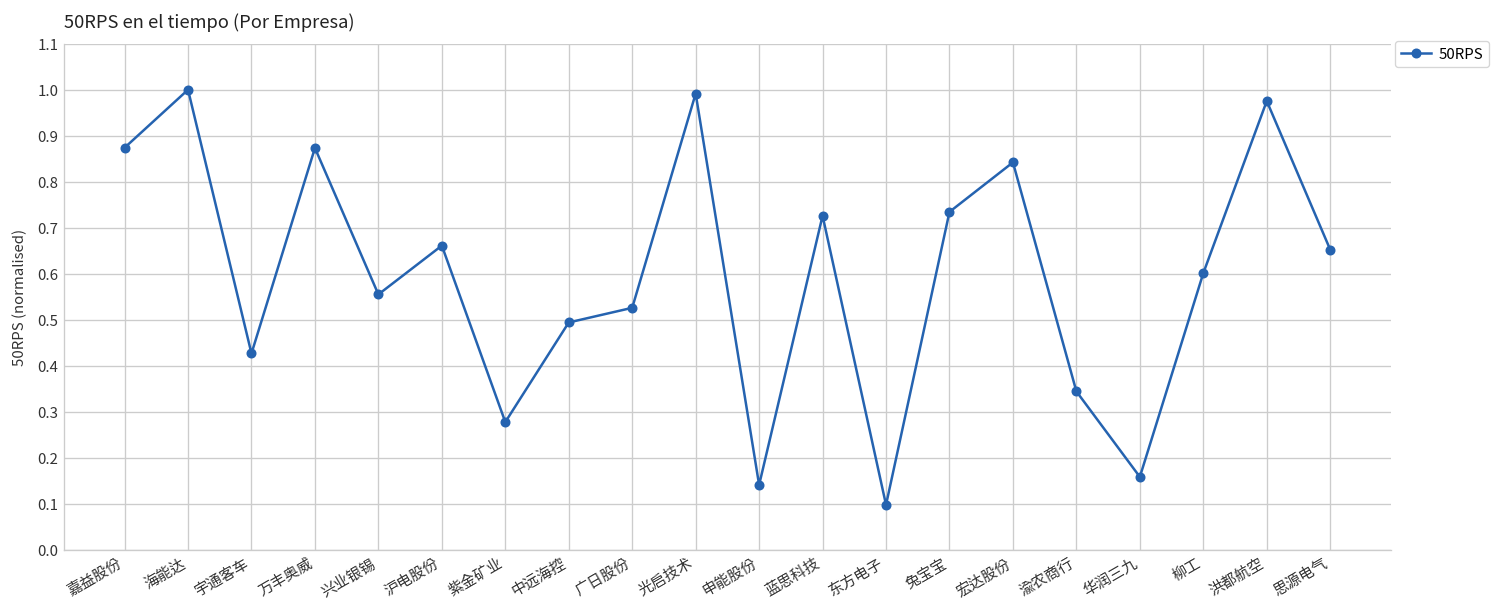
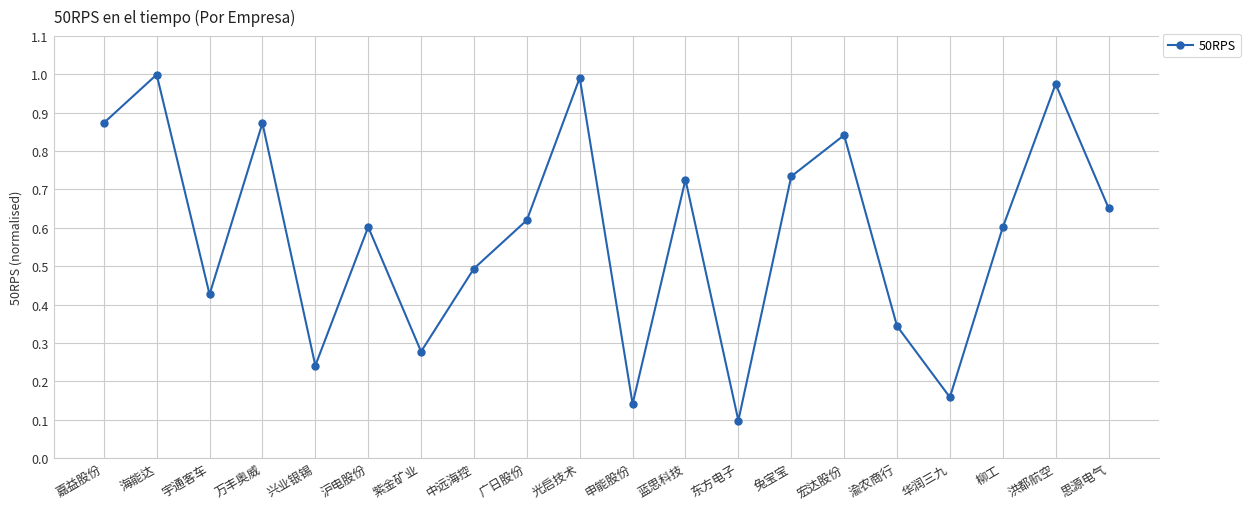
  {
    "嘉益股份": 0.87,
    "海能达": 1.00,
    "宇通客车": 0.43,
    "万丰奥威": 0.87,
-   "兴业银锡": 0.55,
-   "沪电股份": 0.66,
+   "兴业银锡": 0.24,
+   "沪电股份": 0.60,
    "紫金矿业": 0.28,
    "中远海控": 0.49,
-   "广日股份": 0.53,
+   "广日股份": 0.62,
    "光启技术": 0.99,
    "申能股份": 0.14,
    "蓝思科技": 0.73,
    "东方电子": 0.10,
    "兔宝宝": 0.73,
    "宏达股份": 0.84,
    "渝农商行": 0.34,
    "华润三九": 0.16,
    "柳工": 0.60,
    "洪都航空": 0.98,
    "思源电气": 0.65
  }
